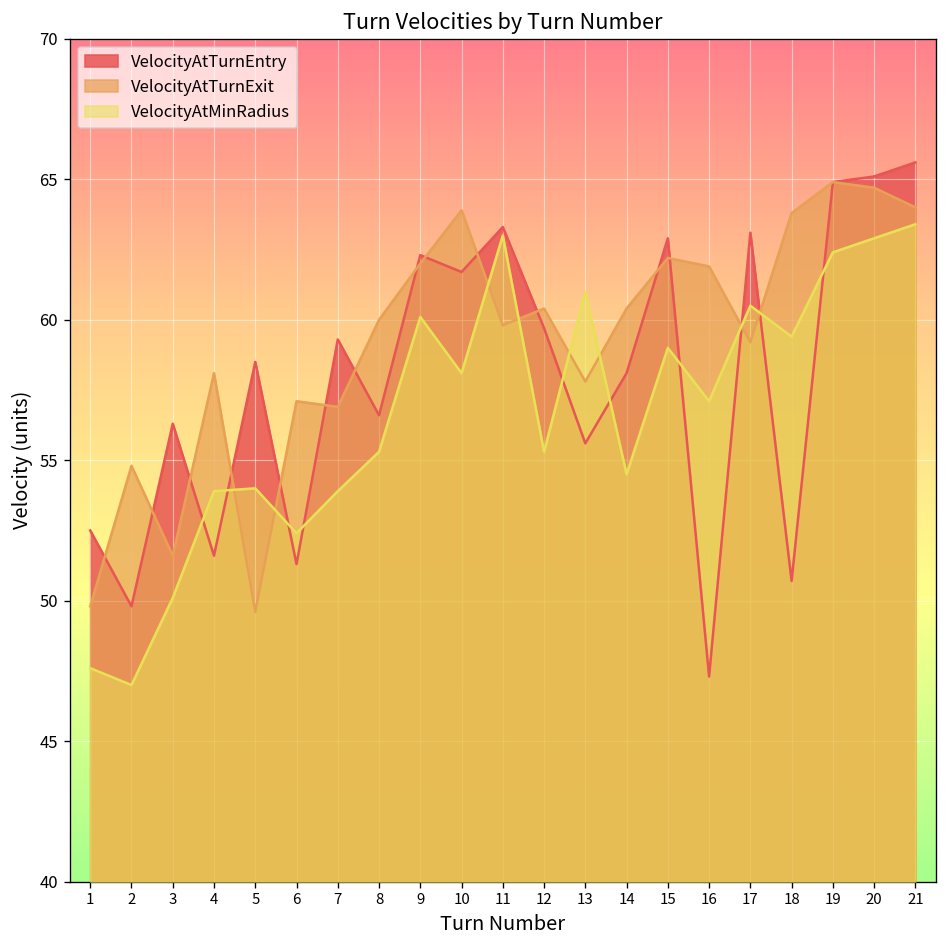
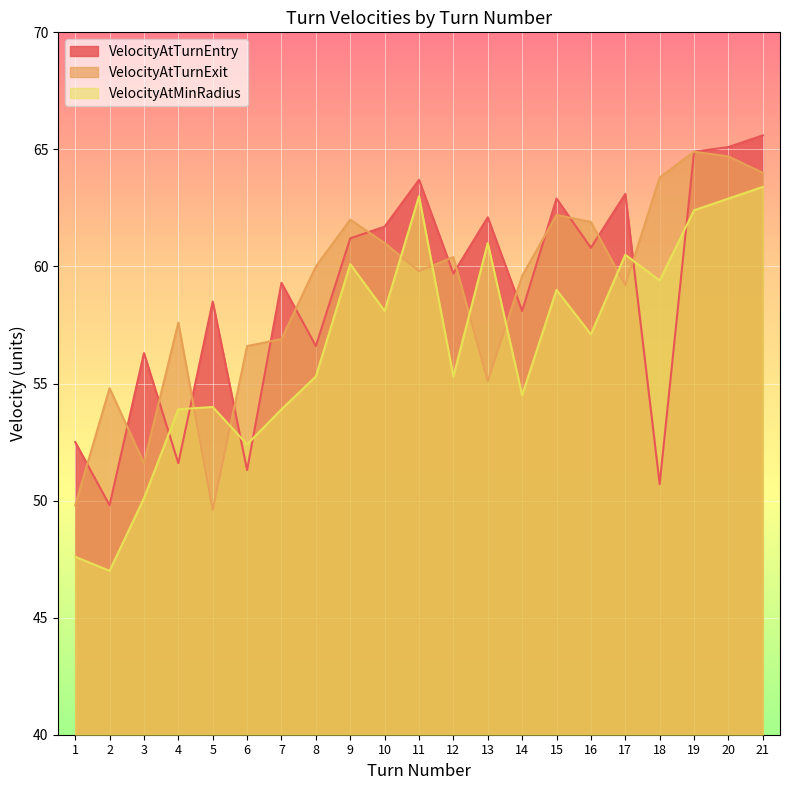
  {
    "VelocityAtTurnEntry": {
      "1": 52.5,
      "2": 49.8,
      "3": 56.3,
      "4": 51.6,
      "5": 58.5,
      "6": 51.3,
      "7": 59.3,
      "8": 56.6,
-     "9": 62.3,
+     "9": 61.2,
      "10": 61.7,
-     "11": 63.3,
+     "11": 63.7,
      "12": 59.7,
-     "13": 55.6,
+     "13": 62.1,
      "14": 58.1,
      "15": 62.9,
-     "16": 47.3,
+     "16": 60.8,
      "17": 63.1,
      "18": 50.7,
      "20": 65.1,
      "21": 65.6
    },
    "VelocityAtTurnExit": {
      "1": 49.8,
      "2": 54.8,
      "3": 51.6,
-     "4": 58.1,
+     "4": 57.6,
      "5": 49.6,
-     "6": 57.1,
+     "6": 56.6,
      "7": 56.9,
      "8": 60.0,
      "9": 62.0,
-     "10": 63.9,
+     "10": 61.0,
      "11": 59.8,
      "12": 60.4,
-     "13": 57.8,
-     "14": 60.4,
+     "13": 55.1,
+     "14": 59.6,
      "15": 62.2,
      "16": 61.9,
      "17": 59.2,
      "18": 63.8,
      "20": 64.7,
      "21": 64.0
    },
    "VelocityAtMinRadius": {
      "1": 47.6,
      "2": 47.0,
      "3": 50.1,
      "4": 53.9,
      "5": 54.0,
      "6": 52.4,
      "7": 53.9,
      "8": 55.3,
      "9": 60.1,
      "10": 58.1,
      "11": 63.0,
      "12": 55.3,
      "13": 61.0,
      "14": 54.5,
      "15": 59.0,
      "16": 57.1,
      "17": 60.5,
      "18": 59.4,
      "19": 62.4,
      "20": 62.9,
      "21": 63.4
    }
  }
